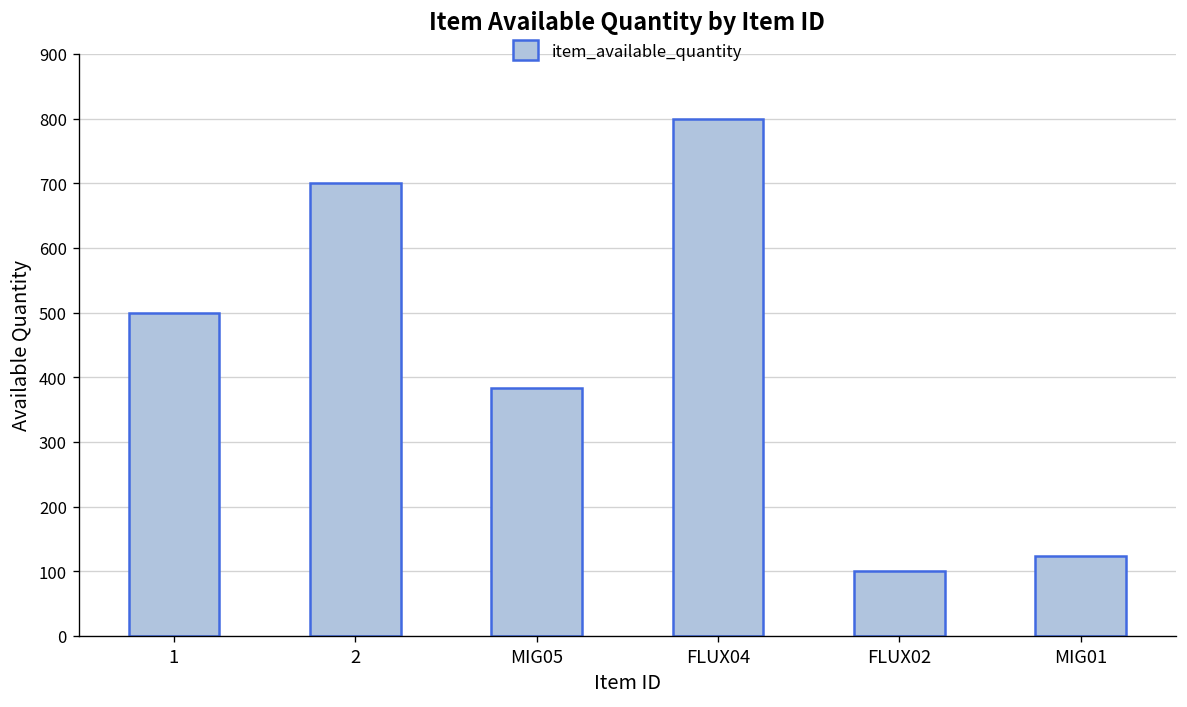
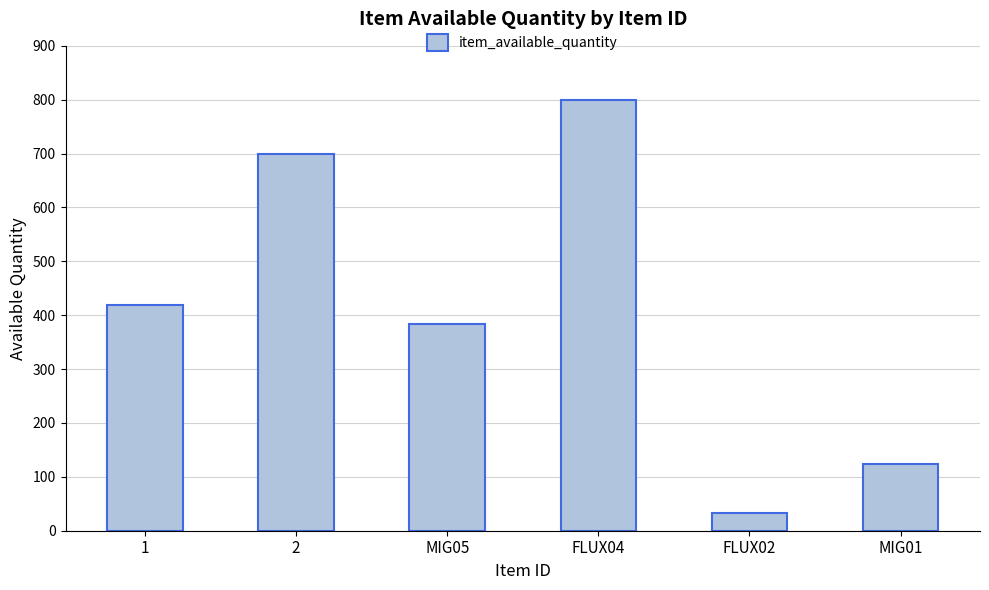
  {
-   "1": 500,
+   "1": 420,
    "2": 700,
    "MIG05": 380,
    "FLUX04": 800,
-   "FLUX02": 100,
+   "FLUX02": 30,
    "MIG01": 120
  }
